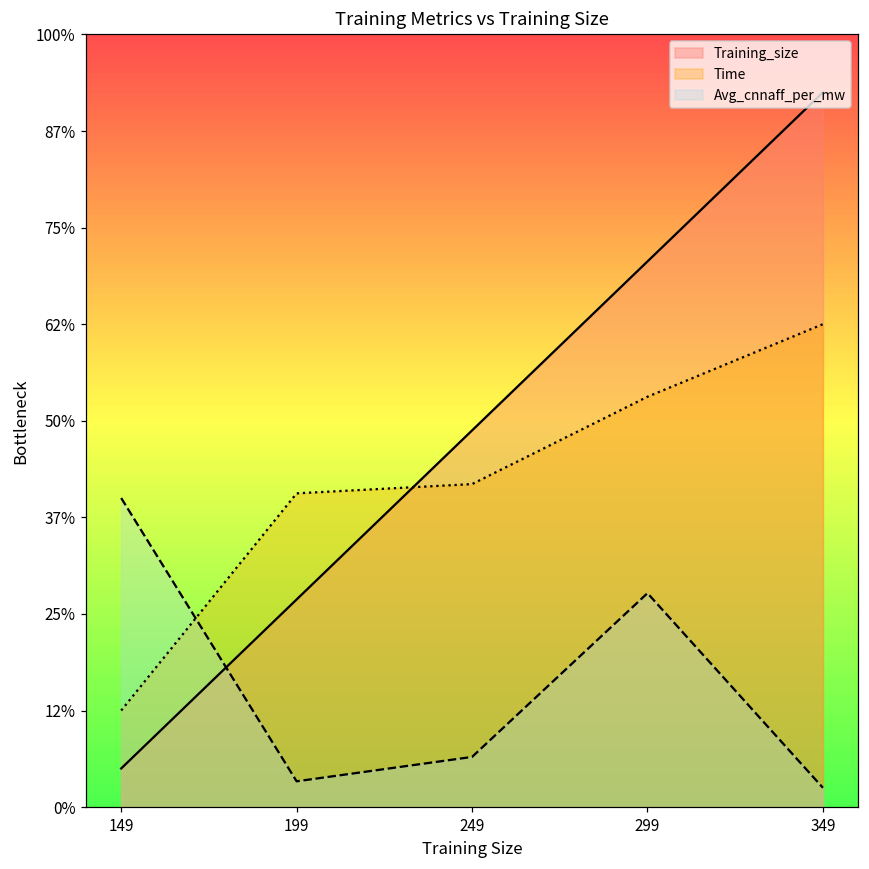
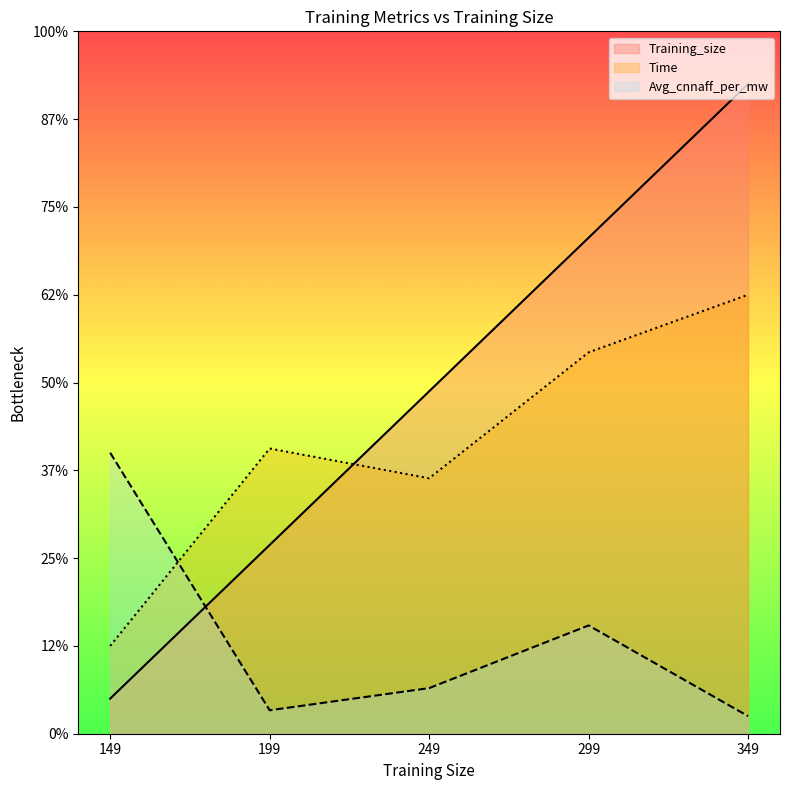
  {
    "Training_size": {
      "149": "5%",
      "199": "27%",
      "249": "49%",
      "299": "71%"
    },
    "Time": {
      "149": "13%",
      "199": "41%",
-     "249": "42%",
-     "299": "53%",
+     "249": "36%",
+     "299": "54%",
      "349": "63%"
    },
    "Avg_cnnaff_per_mw": {
      "149": "40%",
      "199": "3%",
      "249": "6%",
-     "299": "28%",
+     "299": "15%",
      "349": "3%"
    }
  }
